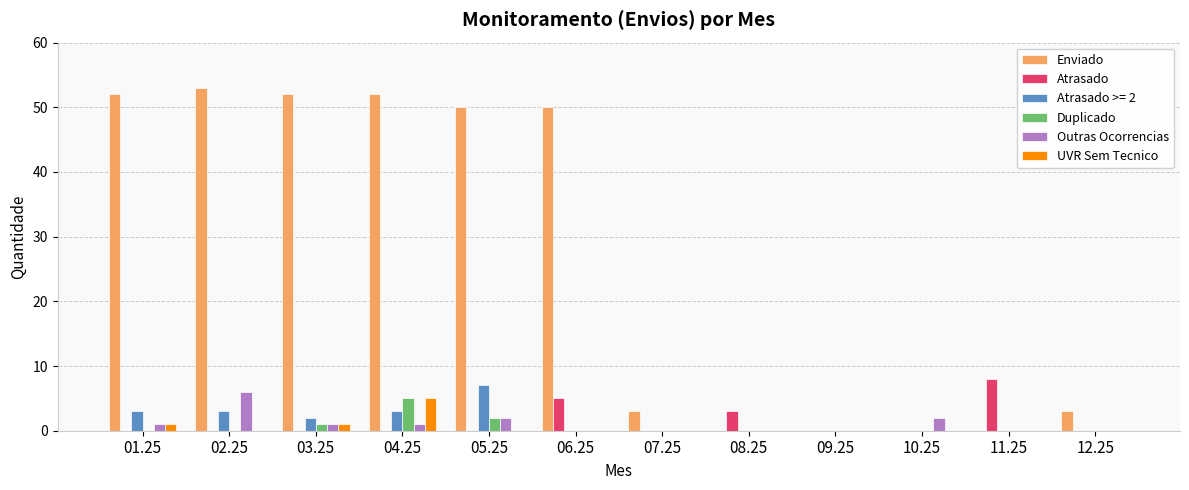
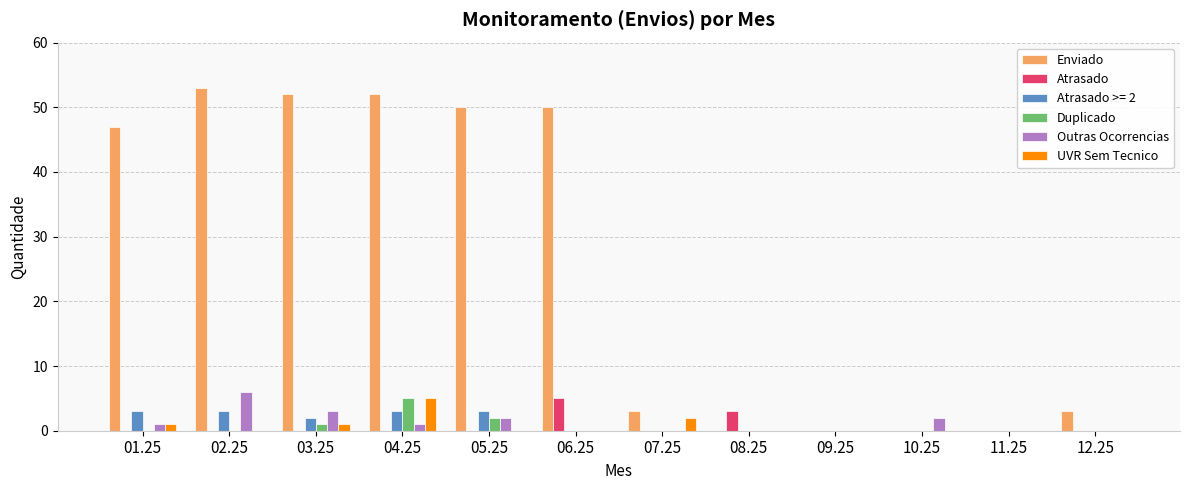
  {
    "Enviado": {
-     "01.25": 52,
+     "01.25": 47,
      "02.25": 53,
      "03.25": 52,
      "04.25": 52,
      "05.25": 50,
      "06.25": 50,
      "07.25": 3,
      "08.25": 0,
      "09.25": 0,
      "10.25": 0,
      "11.25": 0,
      "12.25": 3
    },
    "Atrasado": {
      "01.25": 0,
      "02.25": 0,
      "03.25": 0,
      "04.25": 0,
      "05.25": 0,
      "06.25": 5,
      "07.25": 0,
      "08.25": 3,
      "09.25": 0,
      "10.25": 0,
-     "11.25": 8,
+     "11.25": 0,
      "12.25": 0
    },
    "Atrasado >= 2": {
      "01.25": 3,
      "02.25": 3,
      "03.25": 2,
      "04.25": 3,
-     "05.25": 7,
+     "05.25": 3,
      "06.25": 0,
      "07.25": 0,
      "08.25": 0,
      "09.25": 0,
      "10.25": 0,
      "11.25": 0,
      "12.25": 0
    },
    "Duplicado": {
      "01.25": 0,
      "02.25": 0,
      "03.25": 1,
      "04.25": 5,
      "05.25": 2,
      "06.25": 0,
      "07.25": 0,
      "08.25": 0,
      "09.25": 0,
      "10.25": 0,
      "11.25": 0,
      "12.25": 0
    },
    "Outras Ocorrencias": {
      "01.25": 1,
      "02.25": 6,
-     "03.25": 1,
+     "03.25": 3,
      "04.25": 1,
      "05.25": 2,
      "06.25": 0,
      "07.25": 0,
      "08.25": 0,
      "09.25": 0,
      "10.25": 2,
      "11.25": 0,
      "12.25": 0
    },
    "UVR Sem Tecnico": {
      "01.25": 1,
      "02.25": 0,
      "03.25": 1,
      "04.25": 5,
      "05.25": 0,
      "06.25": 0,
-     "07.25": 0,
+     "07.25": 2,
      "08.25": 0,
      "09.25": 0,
      "10.25": 0,
      "11.25": 0,
      "12.25": 0
    }
  }
